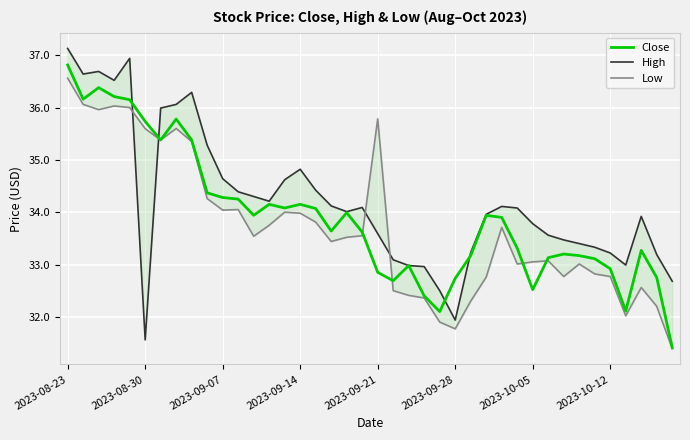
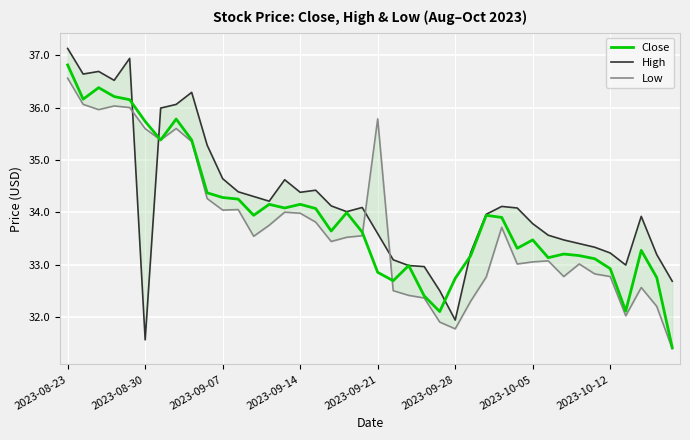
  {
    "Close": {
      "2023-08-23": 36.8,
      "2023-08-30": 35.7,
      "2023-09-07": 34.3,
      "2023-09-14": 34.2,
      "2023-09-21": 32.8,
      "2023-09-28": 32.7,
-     "2023-10-05": 32.5,
+     "2023-10-05": 33.5,
      "2023-10-12": 32.9
    },
    "High": {
      "2023-08-30": 31.6,
-     "2023-09-14": 34.8,
+     "2023-09-14": 34.4,
      "2023-09-21": 33.6
    },
    "Low": {
      "2023-08-23": 36.6,
      "2023-09-07": 34.0,
      "2023-09-14": 34.0,
      "2023-09-28": 31.8,
      "2023-10-05": 33.0,
      "2023-10-12": 32.8
    }
  }
